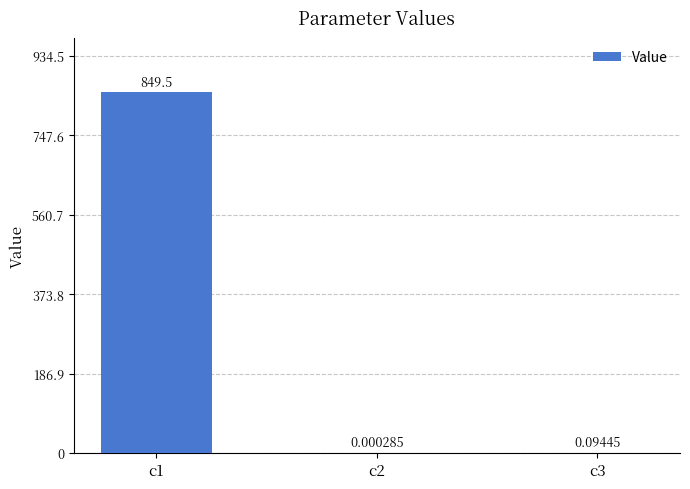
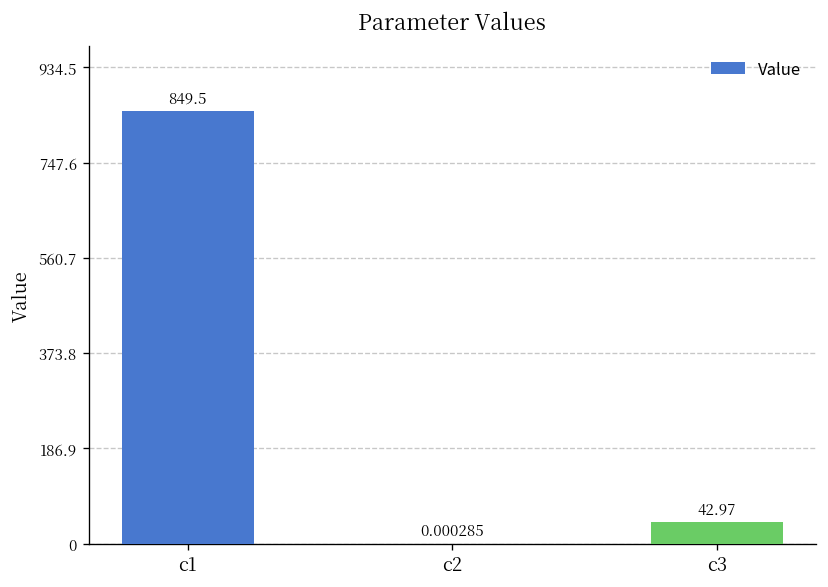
  {
    "c1": 849.5,
    "c2": 0.000285,
-   "c3": 0.09445
+   "c3": 42.97
  }
